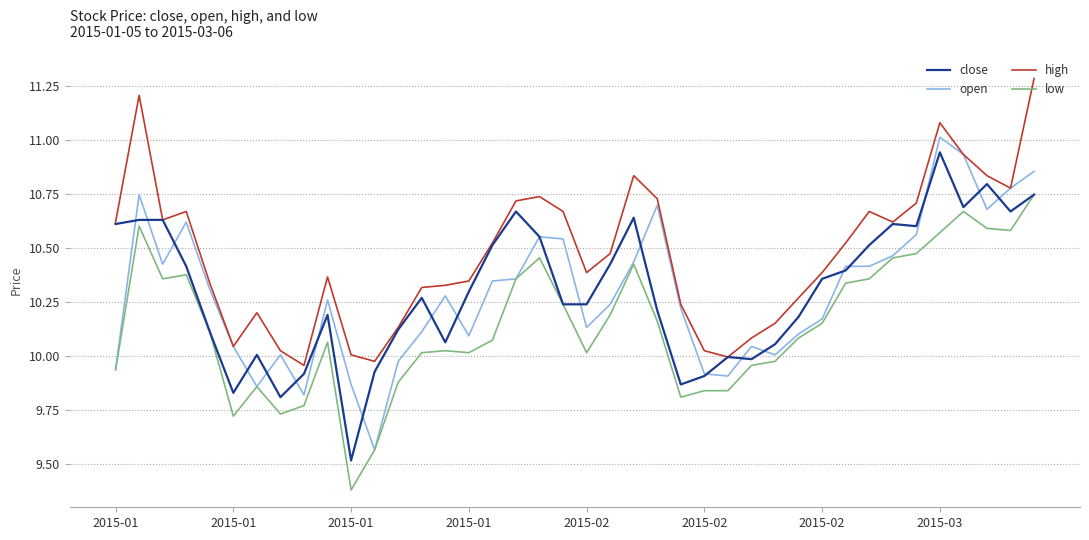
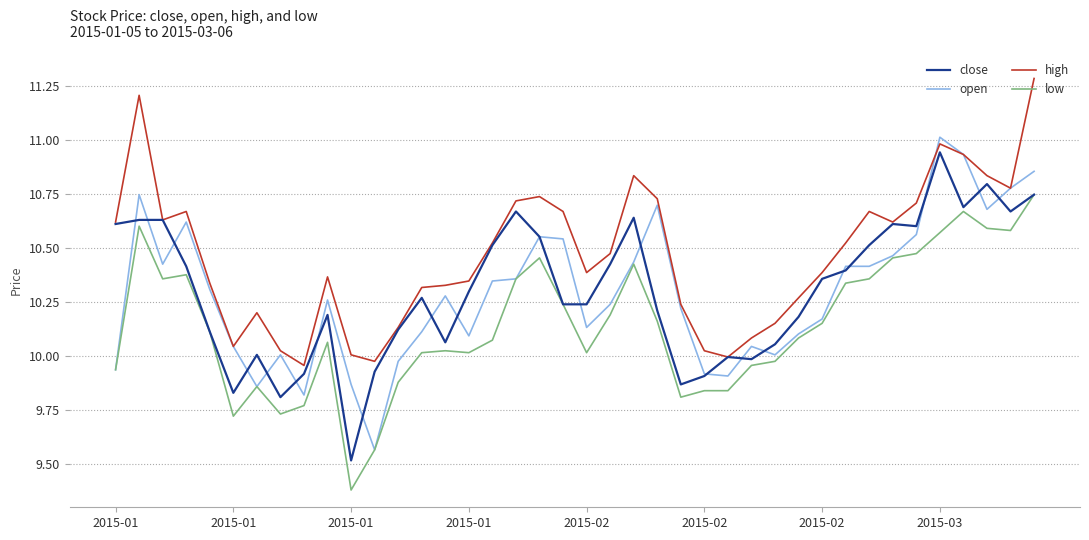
  {
    "close": {
      "2015-03": 10.94
    },
    "open": {
      "2015-03": 11.01
    },
    "high": {
-     "2015-03": 11.08
+     "2015-03": 10.98
    },
    "low": {
      "2015-03": 10.57
    }
  }
